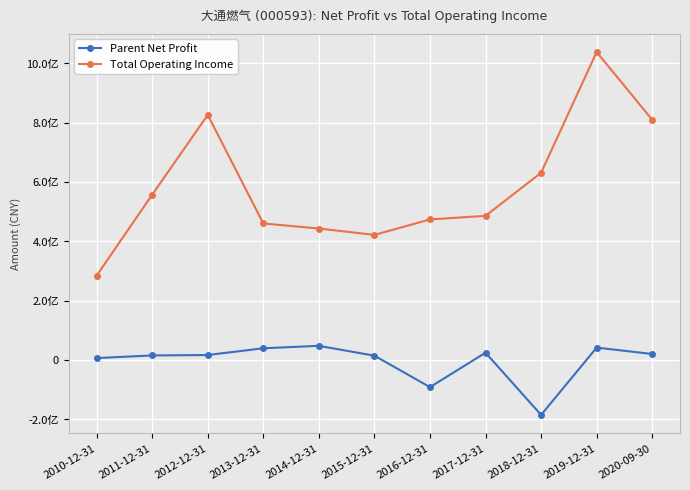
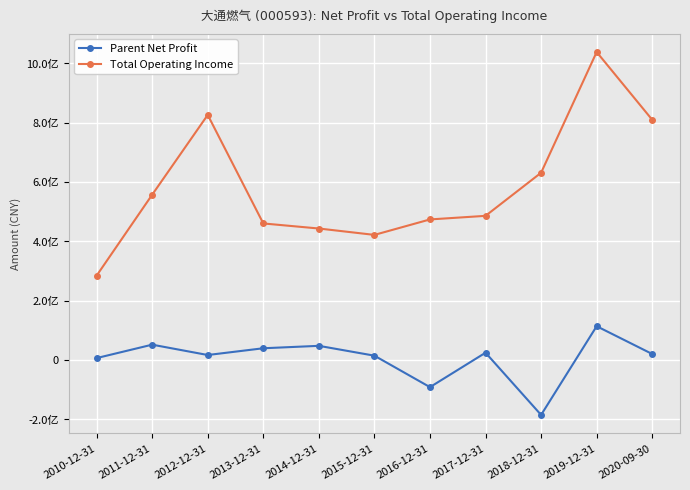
  {
    "Parent Net Profit": {
      "2010-12-31": "0.1亿",
-     "2011-12-31": "0.1亿",
+     "2011-12-31": "0.5亿",
      "2012-12-31": "0.2亿",
      "2013-12-31": "0.4亿",
      "2014-12-31": "0.5亿",
      "2015-12-31": "0.1亿",
      "2016-12-31": "-0.9亿",
      "2017-12-31": "0.2亿",
      "2018-12-31": "-1.9亿",
-     "2019-12-31": "0.4亿",
+     "2019-12-31": "1.1亿",
      "2020-09-30": "0.2亿"
    },
    "Total Operating Income": {
      "2010-12-31": "2.8亿",
      "2011-12-31": "5.6亿",
      "2012-12-31": "8.3亿",
      "2013-12-31": "4.6亿",
      "2014-12-31": "4.4亿",
      "2015-12-31": "4.2亿",
      "2016-12-31": "4.7亿",
      "2017-12-31": "4.9亿",
      "2018-12-31": "6.3亿",
      "2019-12-31": "10.4亿",
      "2020-09-30": "8.1亿"
    }
  }
